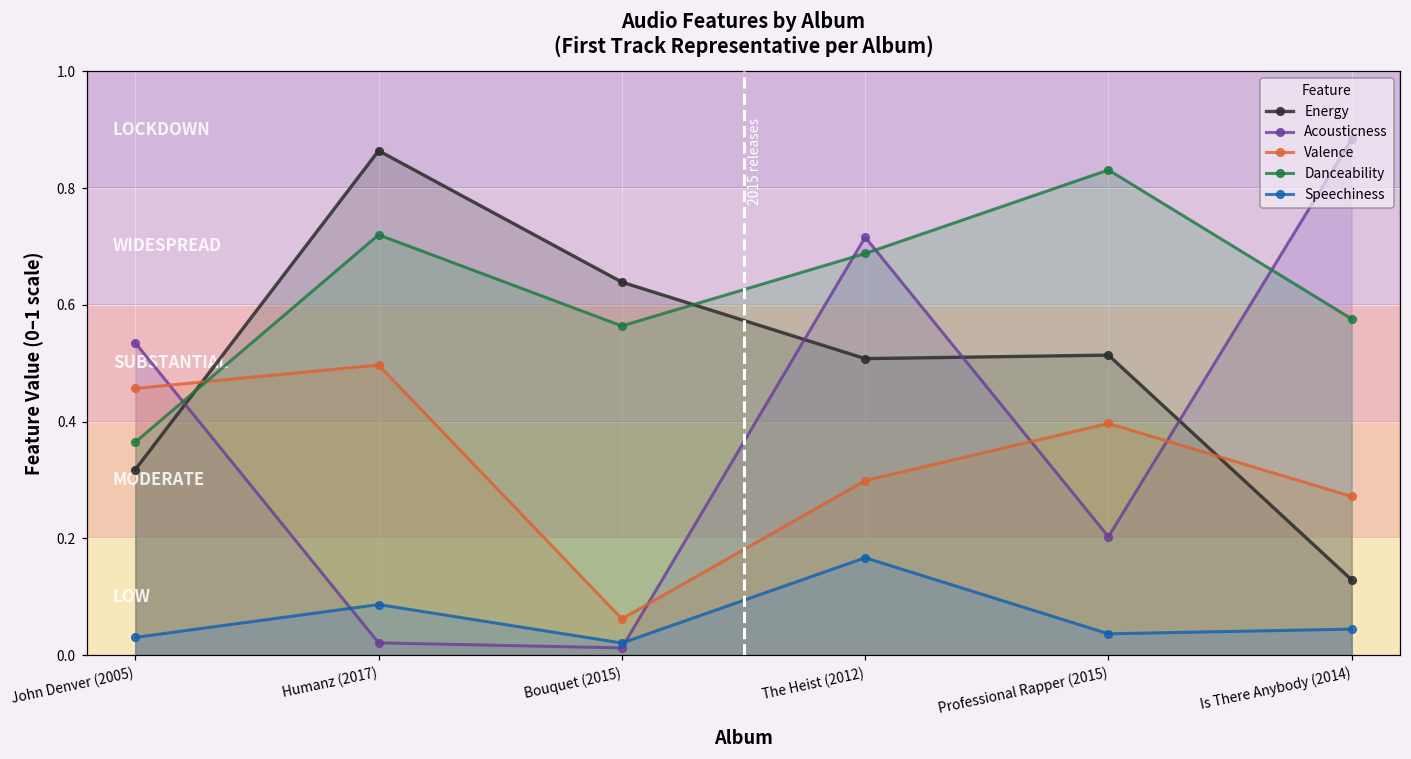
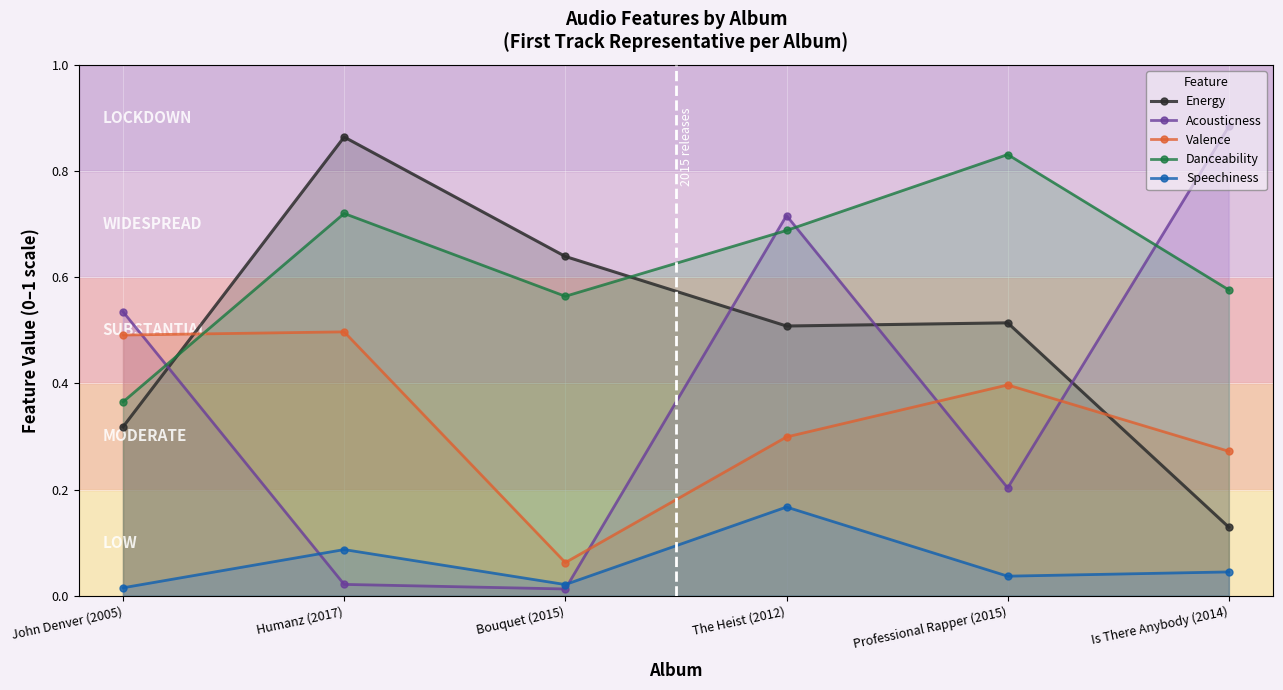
  {
    "Energy": {
      "John Denver (2005)": 0.32,
      "Humanz (2017)": 0.86,
      "Bouquet (2015)": 0.64,
      "The Heist (2012)": 0.51,
      "Professional Rapper (2015)": 0.51,
      "Is There Anybody (2014)": 0.13
    },
    "Acousticness": {
      "John Denver (2005)": 0.54,
      "Humanz (2017)": 0.02,
      "Bouquet (2015)": 0.01,
      "The Heist (2012)": 0.72,
      "Professional Rapper (2015)": 0.20
    },
    "Valence": {
-     "John Denver (2005)": 0.46,
+     "John Denver (2005)": 0.49,
      "Humanz (2017)": 0.50,
      "Bouquet (2015)": 0.06,
      "The Heist (2012)": 0.30,
      "Professional Rapper (2015)": 0.40,
      "Is There Anybody (2014)": 0.27
    },
    "Danceability": {
      "John Denver (2005)": 0.37,
      "Humanz (2017)": 0.72,
      "Bouquet (2015)": 0.56,
      "The Heist (2012)": 0.69,
      "Professional Rapper (2015)": 0.83,
      "Is There Anybody (2014)": 0.58
    },
    "Speechiness": {
-     "John Denver (2005)": 0.03,
+     "John Denver (2005)": 0.01,
      "Humanz (2017)": 0.09,
      "Bouquet (2015)": 0.02,
      "The Heist (2012)": 0.17,
      "Professional Rapper (2015)": 0.04,
      "Is There Anybody (2014)": 0.04
    }
  }
